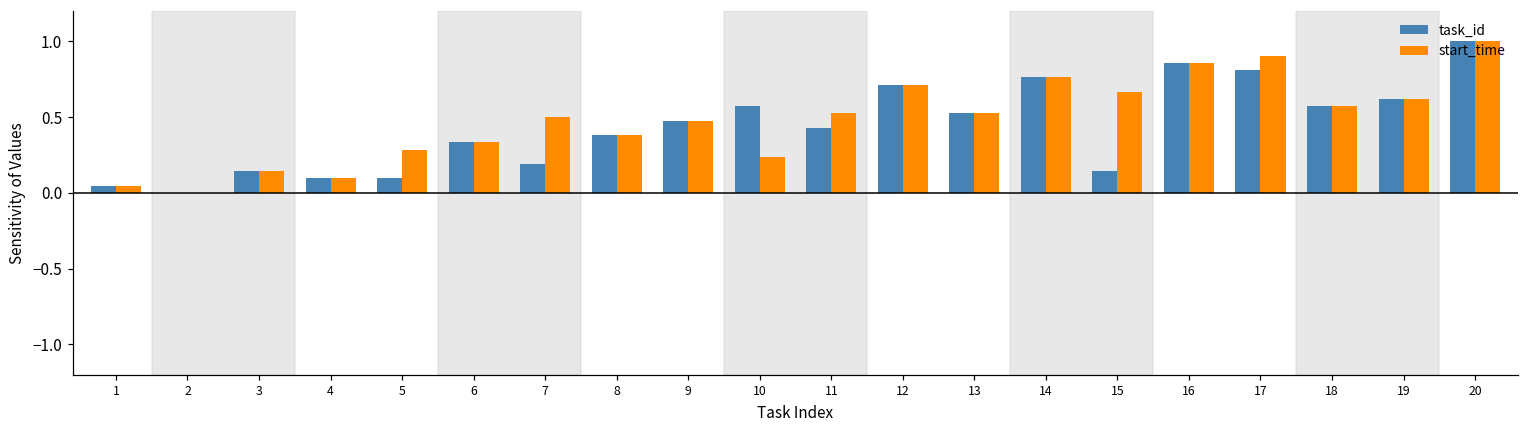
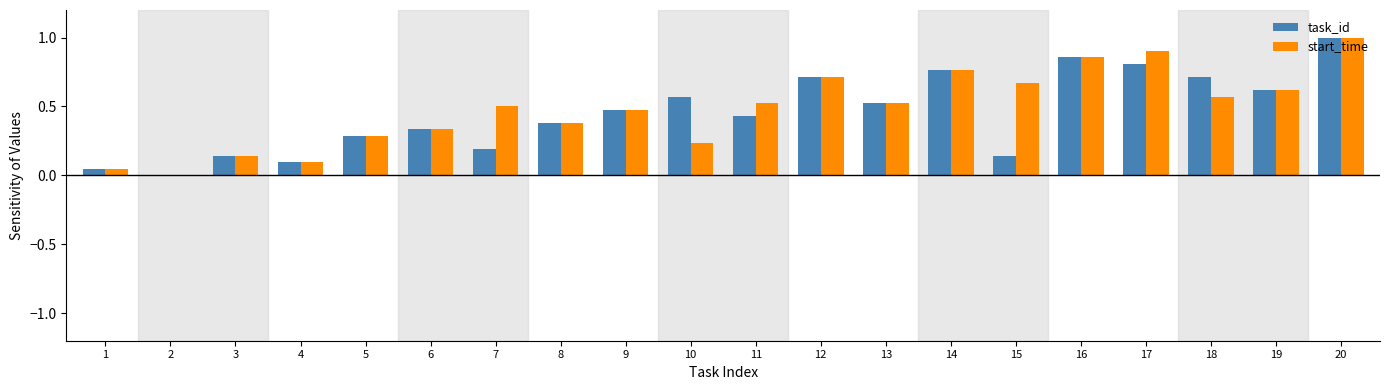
  {
    "task_id": {
      "1": 0.05,
      "2": 0.00,
      "3": 0.14,
      "4": 0.10,
-     "5": 0.10,
+     "5": 0.29,
      "6": 0.33,
      "7": 0.19,
      "8": 0.38,
      "9": 0.48,
      "10": 0.57,
      "11": 0.43,
      "12": 0.71,
      "13": 0.52,
      "14": 0.76,
      "15": 0.14,
      "16": 0.86,
      "17": 0.81,
-     "18": 0.57,
+     "18": 0.71,
      "19": 0.62,
      "20": 1.00
    },
    "start_time": {
      "1": 0.05,
      "2": 0.00,
      "3": 0.14,
      "4": 0.10,
      "5": 0.29,
      "6": 0.33,
      "7": 0.50,
      "8": 0.38,
      "9": 0.48,
      "10": 0.24,
      "11": 0.52,
      "12": 0.71,
      "13": 0.52,
      "14": 0.76,
      "15": 0.67,
      "16": 0.86,
      "17": 0.90,
      "18": 0.57,
      "19": 0.62,
      "20": 1.00
    }
  }
